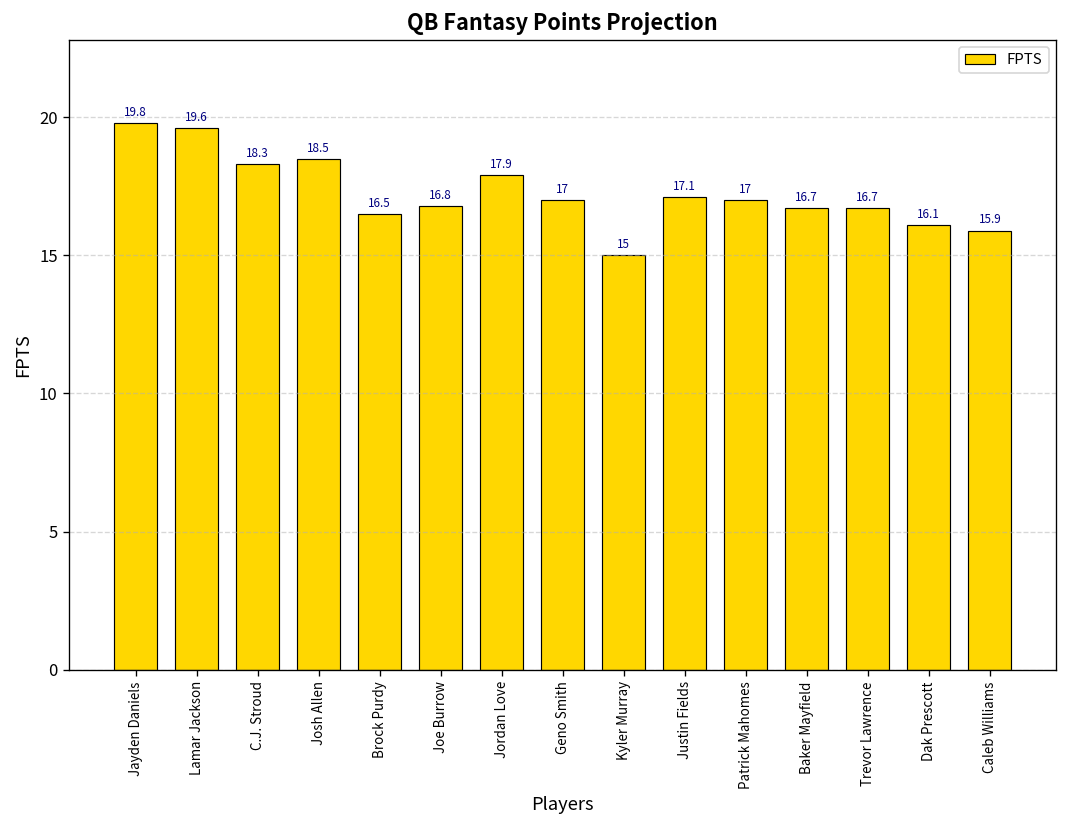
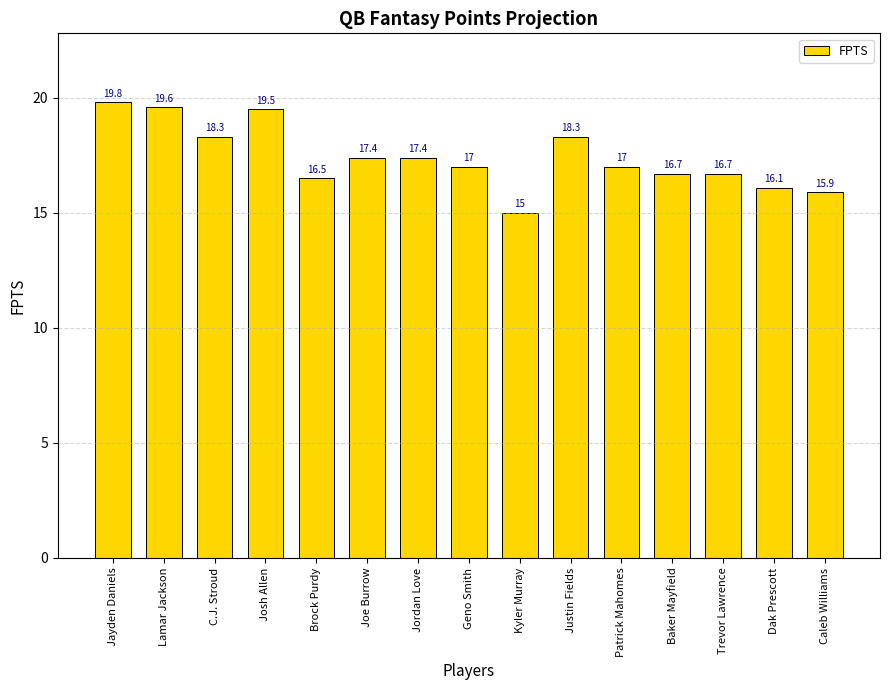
  {
    "Jayden Daniels": 19.8,
    "Lamar Jackson": 19.6,
    "C.J. Stroud": 18.3,
-   "Josh Allen": 18.5,
+   "Josh Allen": 19.5,
    "Brock Purdy": 16.5,
-   "Joe Burrow": 16.8,
-   "Jordan Love": 17.9,
+   "Joe Burrow": 17.4,
+   "Jordan Love": 17.4,
    "Geno Smith": 17,
    "Kyler Murray": 15,
-   "Justin Fields": 17.1,
+   "Justin Fields": 18.3,
    "Patrick Mahomes": 17,
    "Baker Mayfield": 16.7,
    "Trevor Lawrence": 16.7,
    "Dak Prescott": 16.1,
    "Caleb Williams": 15.9
  }
